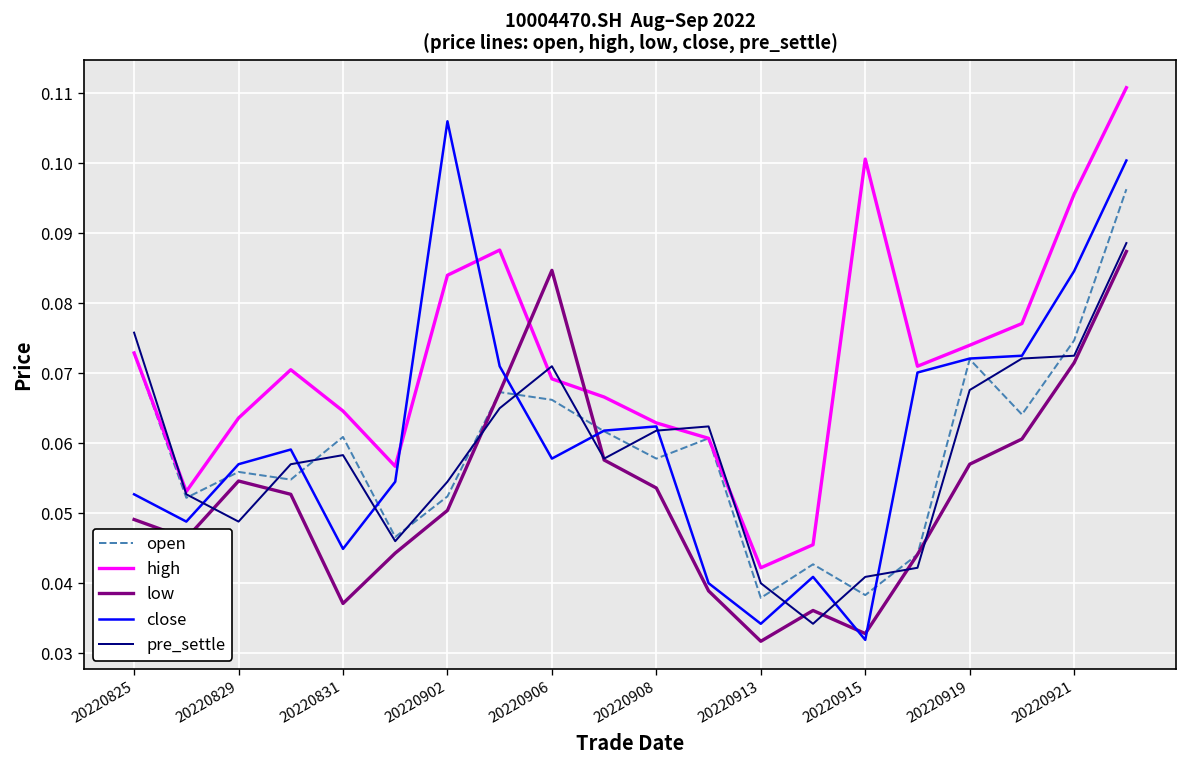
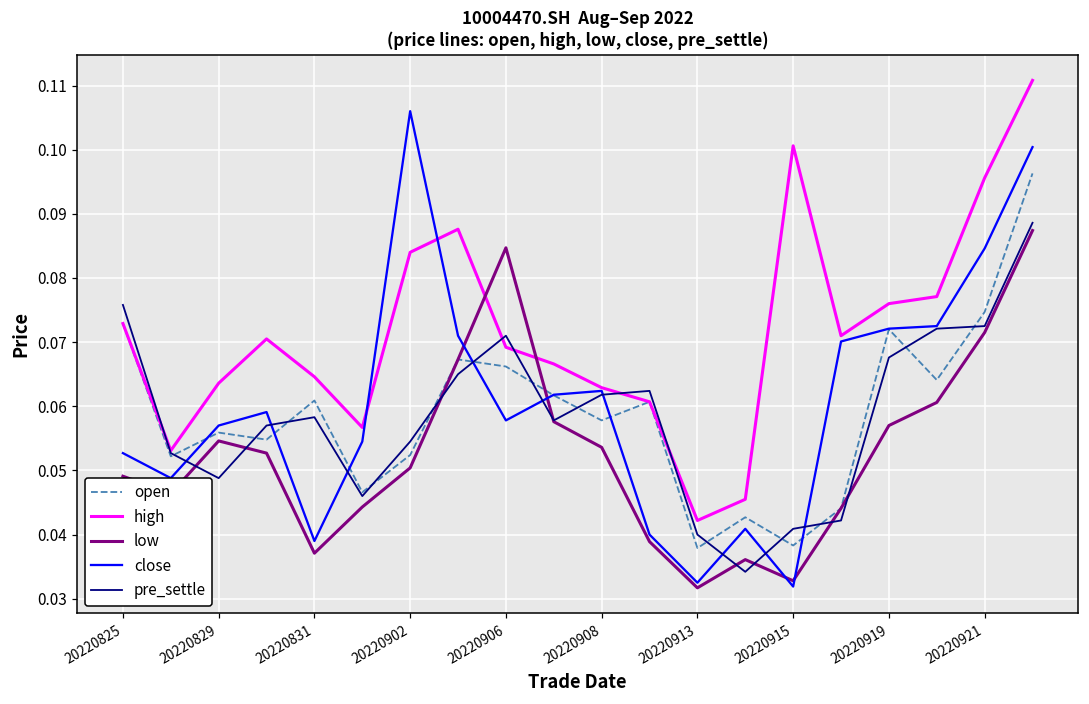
  {
    "open": {
      "20220829": 0.056,
      "20220831": 0.061,
      "20220902": 0.052,
      "20220906": 0.066,
      "20220908": 0.058,
      "20220913": 0.038,
      "20220915": 0.038,
      "20220921": 0.075
    },
    "high": {
      "20220829": 0.064,
      "20220831": 0.065,
      "20220902": 0.084,
      "20220906": 0.069,
      "20220908": 0.063,
      "20220913": 0.042,
      "20220915": 0.101,
-     "20220919": 0.074,
+     "20220919": 0.076,
      "20220921": 0.096
    },
    "low": {
      "20220825": 0.049,
      "20220829": 0.055,
      "20220831": 0.037,
      "20220902": 0.050,
      "20220906": 0.085,
      "20220908": 0.054,
      "20220913": 0.032,
      "20220915": 0.033,
      "20220919": 0.057,
      "20220921": 0.072
    },
    "close": {
      "20220825": 0.053,
      "20220829": 0.057,
-     "20220831": 0.045,
+     "20220831": 0.039,
      "20220902": 0.106,
      "20220906": 0.058,
      "20220908": 0.062,
-     "20220913": 0.034,
+     "20220913": 0.033,
      "20220915": 0.032,
      "20220921": 0.085
    },
    "pre_settle": {
      "20220825": 0.076,
      "20220829": 0.049,
      "20220831": 0.058,
      "20220902": 0.055,
      "20220906": 0.071,
      "20220908": 0.062,
      "20220913": 0.040,
      "20220915": 0.041,
      "20220919": 0.068,
      "20220921": 0.073
    }
  }
